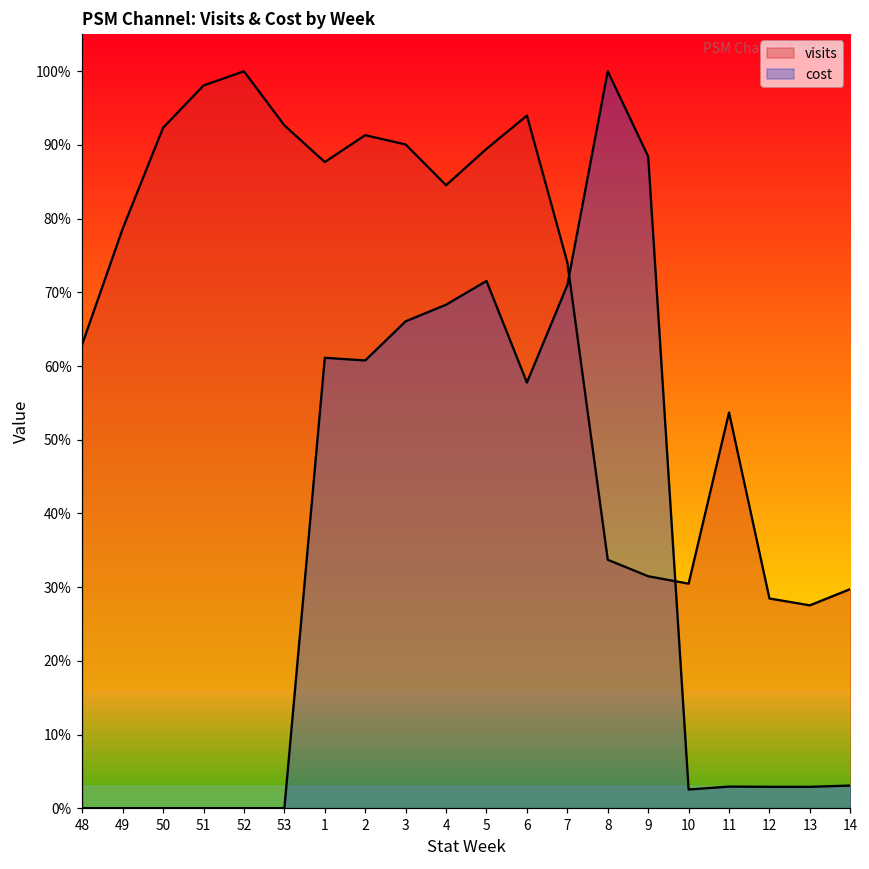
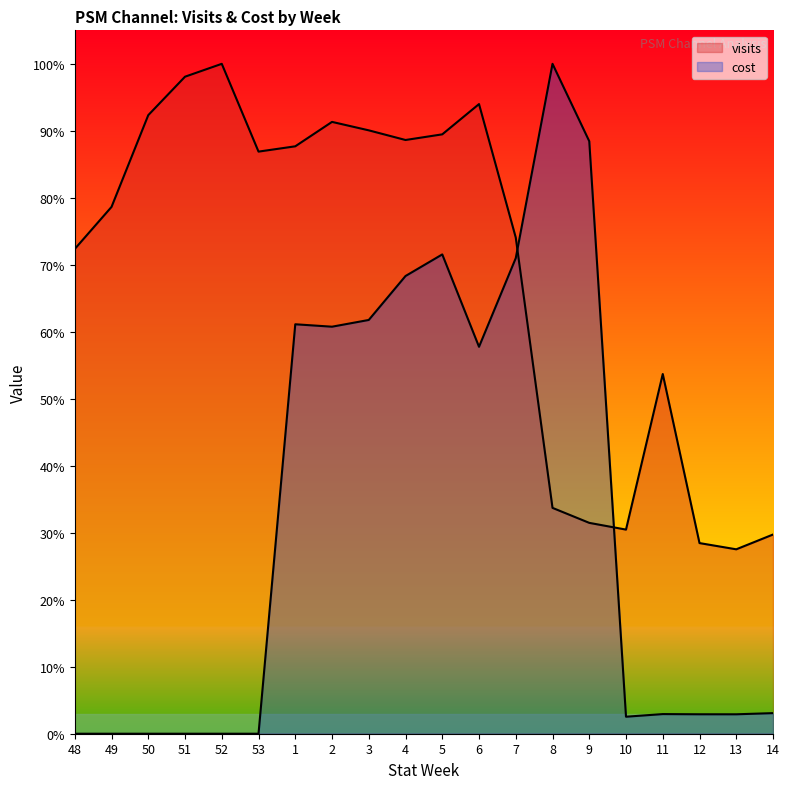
  {
    "visits": {
-     "48": "63%",
+     "48": "72%",
      "49": "79%",
      "50": "92%",
      "51": "98%",
      "52": "100%",
-     "53": "93%",
+     "53": "87%",
      "1": "88%",
      "2": "91%",
      "3": "90%",
-     "4": "85%",
+     "4": "89%",
      "5": "89%",
      "6": "94%",
      "7": "74%",
      "8": "34%",
      "9": "31%",
      "10": "30%",
      "11": "54%",
      "12": "28%",
      "13": "28%",
      "14": "30%"
    },
    "cost": {
      "1": "61%",
      "2": "61%",
-     "3": "66%",
+     "3": "62%",
      "4": "68%",
      "5": "72%",
      "6": "58%",
      "7": "71%",
      "8": "100%",
      "9": "88%",
      "14": "3%"
    }
  }
